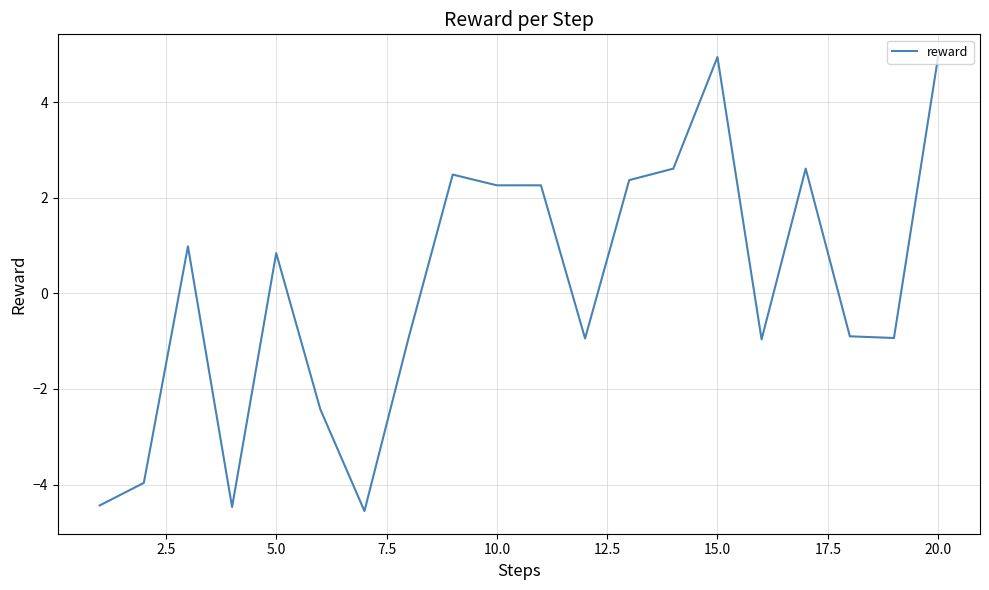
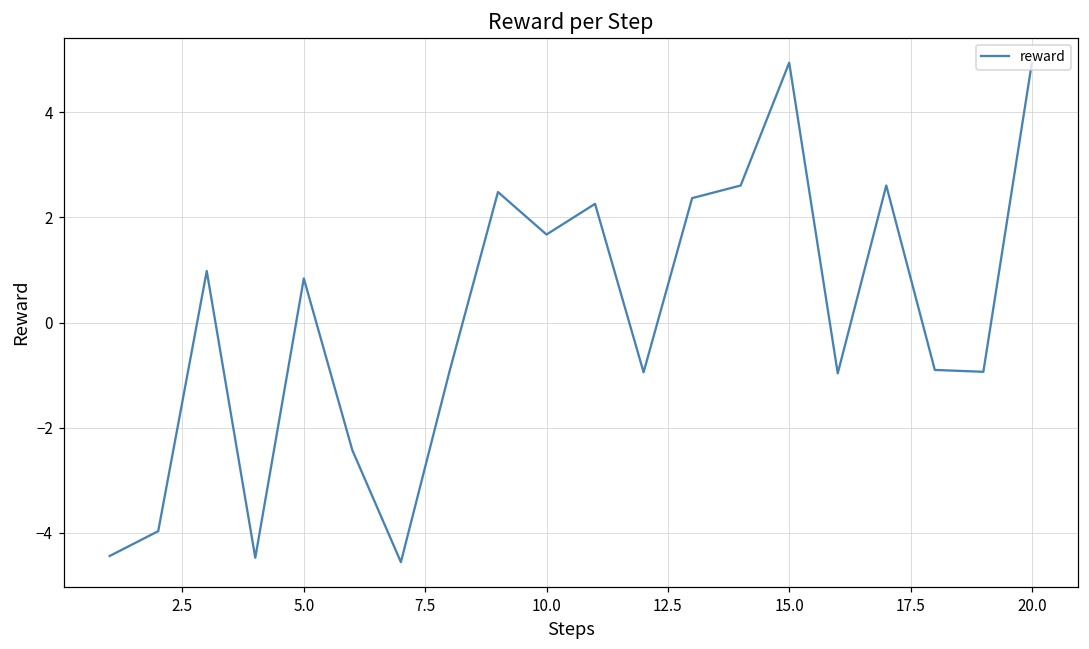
  {
    "5.0": 0.8,
-   "10.0": 2.3,
+   "10.0": 1.7,
    "15.0": 4.9
  }
